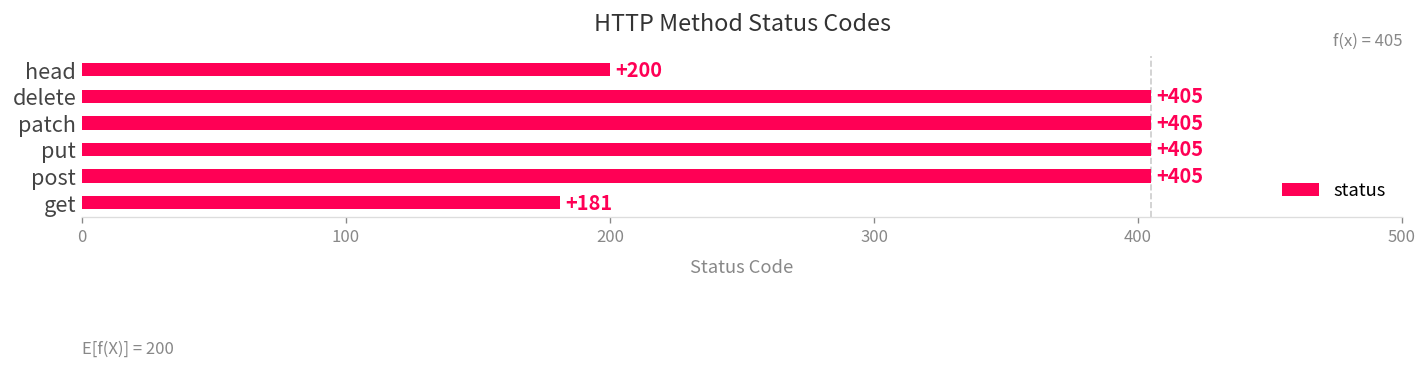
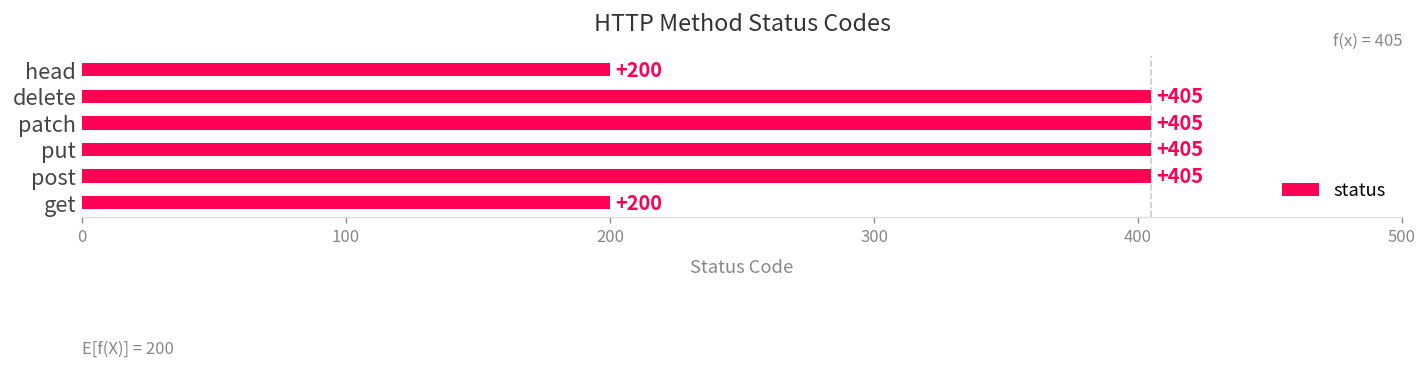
  {
    "head": "+200",
    "delete": "+405",
    "patch": "+405",
    "put": "+405",
    "post": "+405",
-   "get": "+181"
+   "get": "+200"
  }
